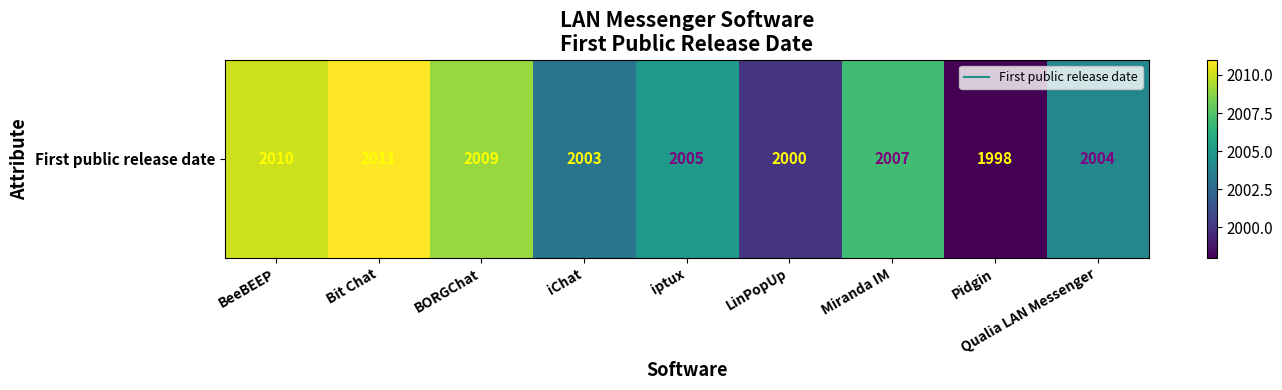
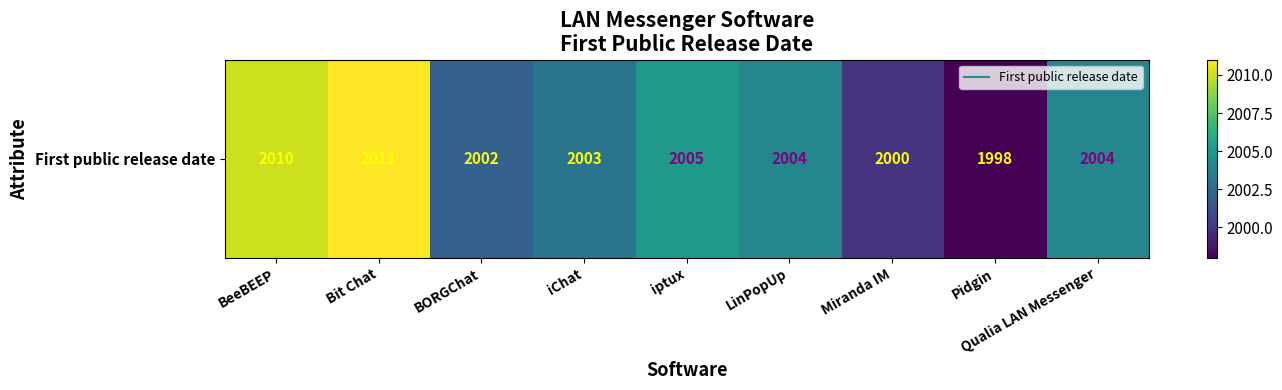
  {
    "First public release date": {
      "BeeBEEP": 2010,
-     "BORGChat": 2009,
+     "BORGChat": 2002,
      "iChat": 2003,
      "iptux": 2005,
-     "LinPopUp": 2000,
-     "Miranda IM": 2007,
+     "LinPopUp": 2004,
+     "Miranda IM": 2000,
      "Pidgin": 1998,
      "Qualia LAN Messenger": 2004
    }
  }
